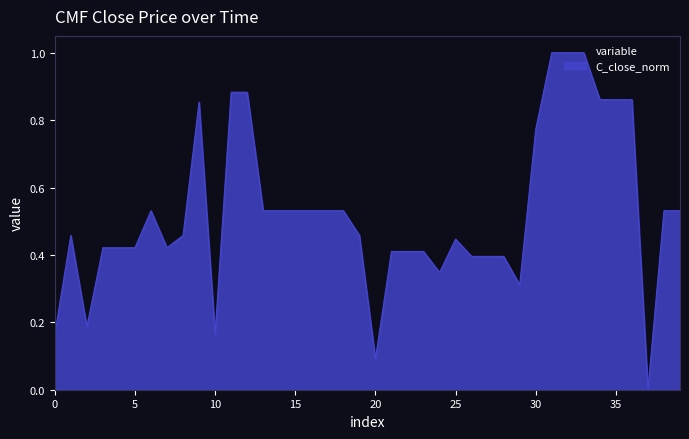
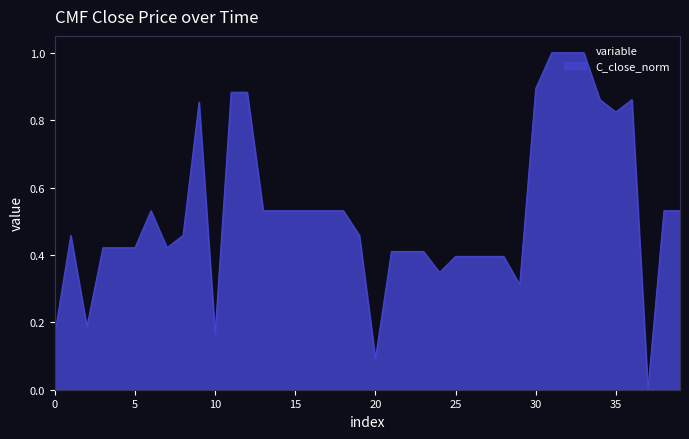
  {
    "0": 0.16,
    "5": 0.42,
    "10": 0.16,
    "15": 0.53,
    "20": 0.09,
-   "25": 0.45,
-   "30": 0.77,
-   "35": 0.86
+   "25": 0.40,
+   "30": 0.89,
+   "35": 0.82
  }
